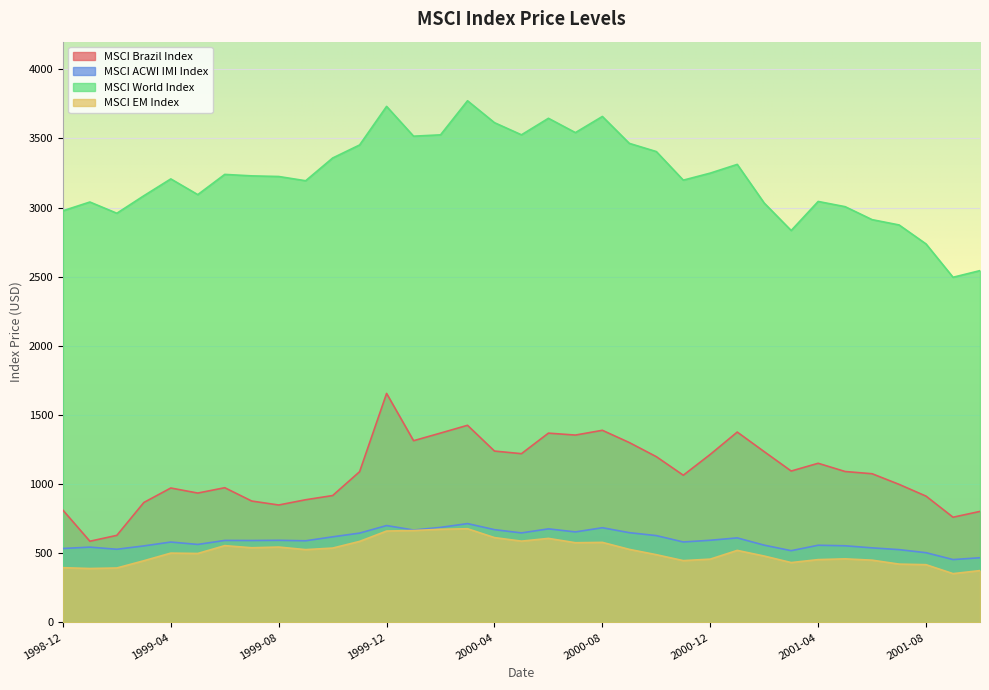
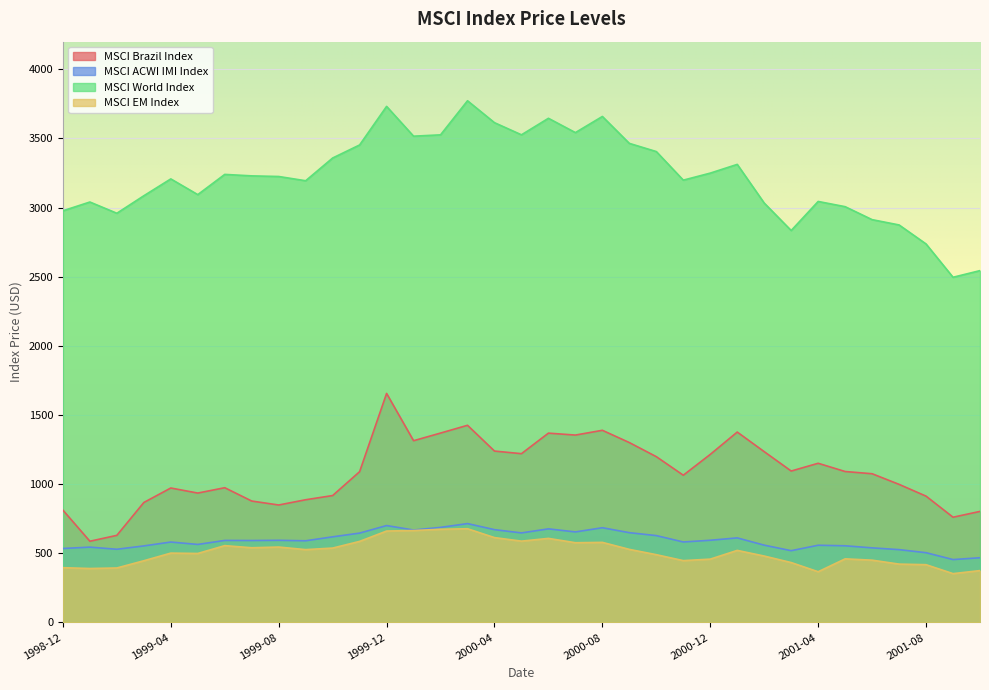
  {
    "MSCI Brazil Index": {
      "1998-12": 810,
      "1999-04": 970,
      "1999-08": 850,
      "1999-12": 1660,
      "2000-04": 1240,
      "2000-08": 1390,
      "2000-12": 1220,
      "2001-04": 1150,
      "2001-08": 910
    },
    "MSCI ACWI IMI Index": {
      "1998-12": 540,
      "1999-04": 580,
      "1999-08": 590,
      "1999-12": 700,
      "2000-04": 670,
      "2000-08": 690,
      "2000-12": 590,
      "2001-04": 560,
      "2001-08": 500
    },
    "MSCI World Index": {
      "1998-12": 2980,
      "1999-04": 3210,
      "1999-08": 3230,
      "1999-12": 3730,
      "2000-04": 3610,
      "2000-08": 3660,
      "2000-12": 3250,
      "2001-04": 3040,
      "2001-08": 2740
    },
    "MSCI EM Index": {
      "1998-12": 400,
      "1999-04": 500,
      "1999-08": 550,
      "1999-12": 660,
      "2000-04": 610,
      "2000-08": 580,
      "2000-12": 460,
-     "2001-04": 450,
+     "2001-04": 370,
      "2001-08": 420
    }
  }
